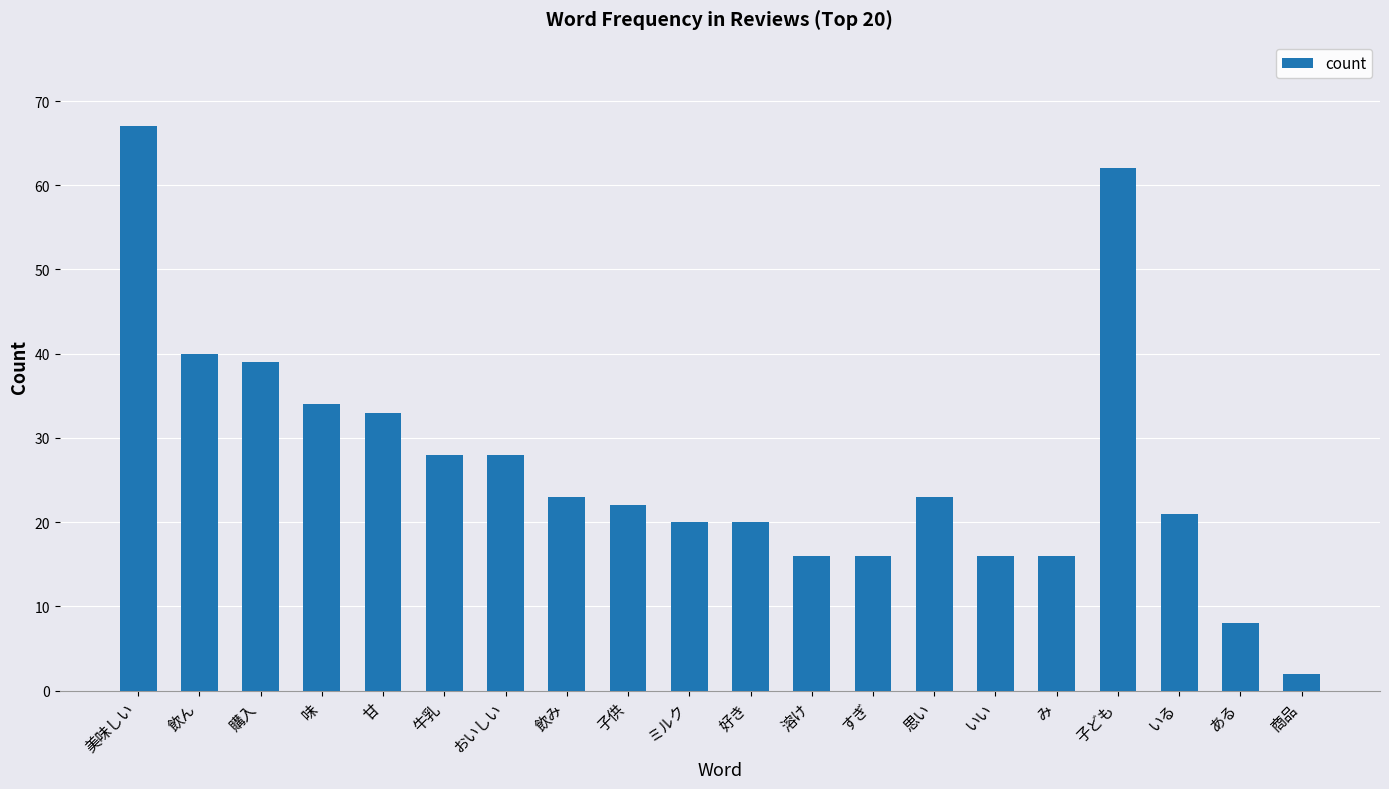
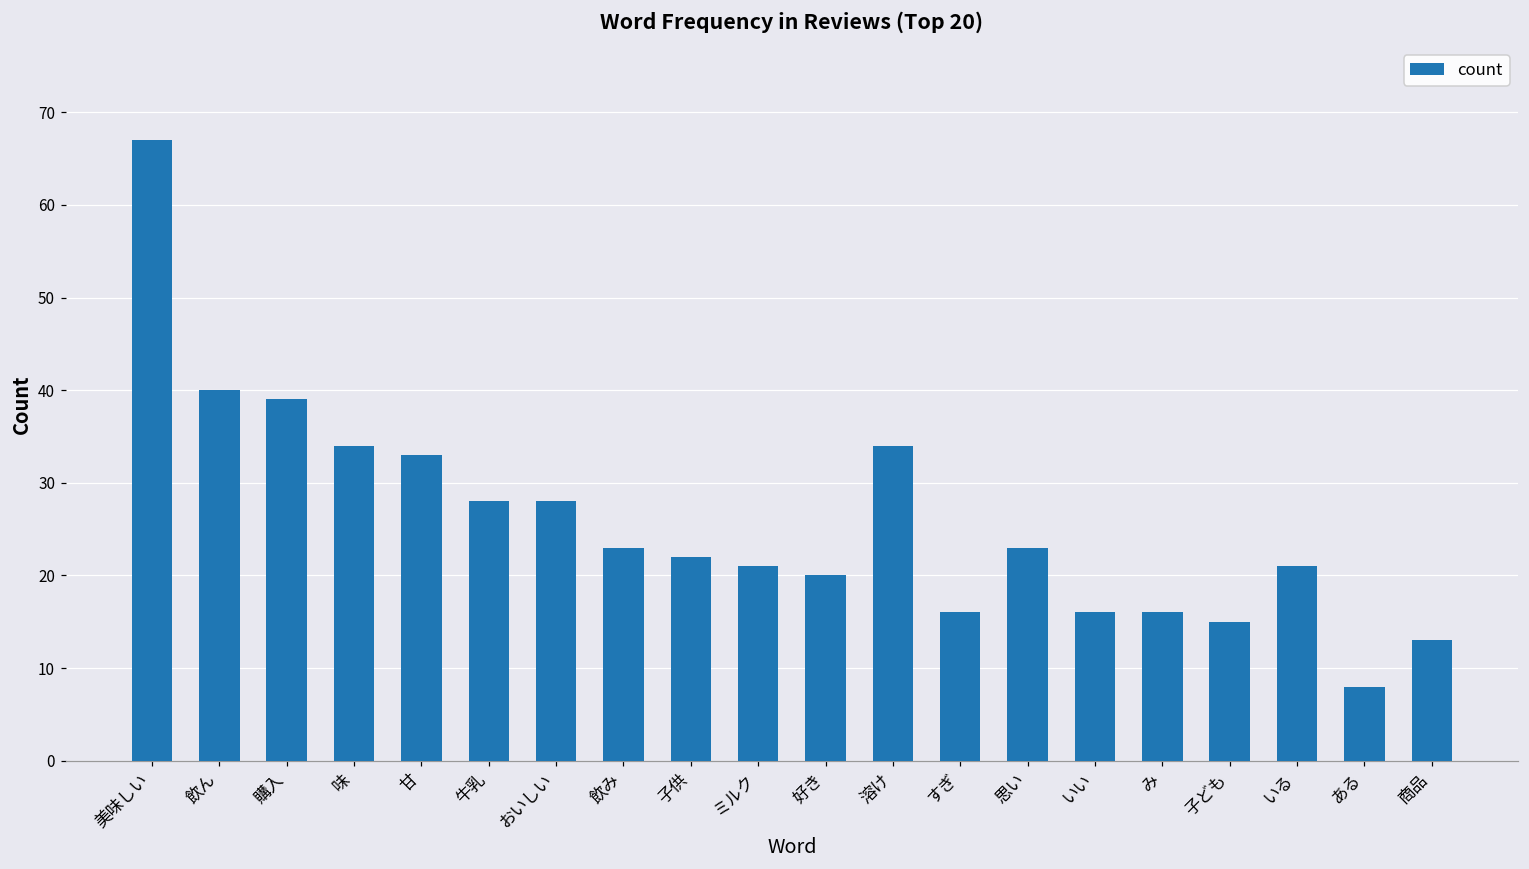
  {
    "美味しい": 67,
    "飲ん": 40,
    "購入": 39,
    "味": 34,
    "甘": 33,
    "牛乳": 28,
    "おいしい": 28,
    "飲み": 23,
    "子供": 22,
-   "ミルク": 20,
+   "ミルク": 21,
    "好き": 20,
-   "溶け": 16,
+   "溶け": 34,
    "すぎ": 16,
    "思い": 23,
    "いい": 16,
    "み": 16,
-   "子ども": 62,
+   "子ども": 15,
    "いる": 21,
    "ある": 8,
-   "商品": 2
+   "商品": 13
  }
